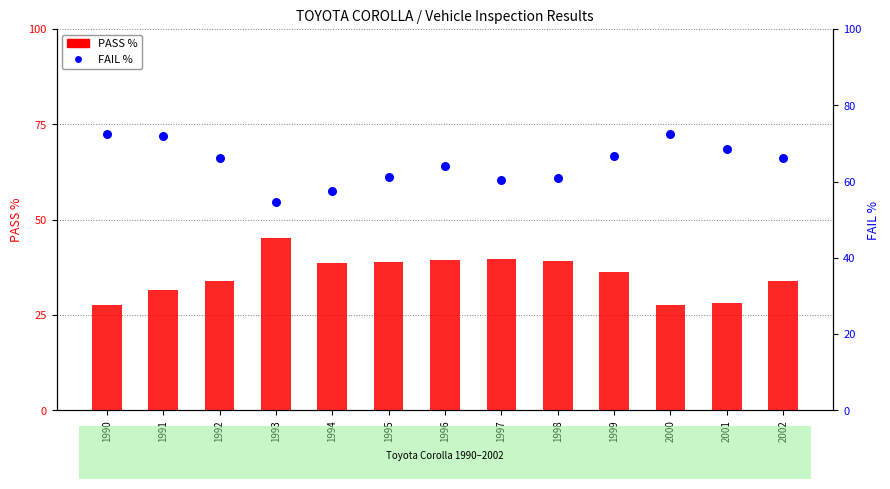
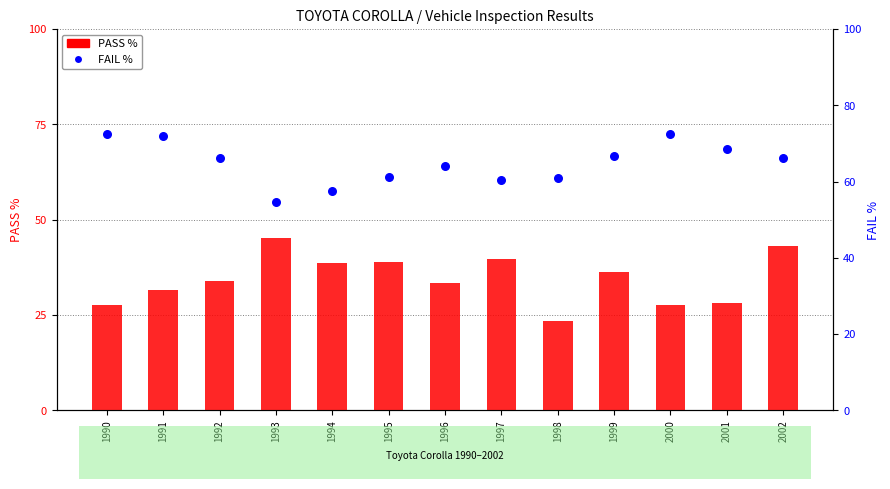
  {
    "PASS %": {
      "1990": 28,
      "1991": 32,
      "1992": 34,
      "1993": 45,
      "1994": 39,
      "1995": 39,
-     "1996": 39,
+     "1996": 34,
      "1997": 40,
-     "1998": 39,
+     "1998": 23,
      "1999": 36,
      "2000": 28,
      "2001": 28,
-     "2002": 34
+     "2002": 43
    }
  }
